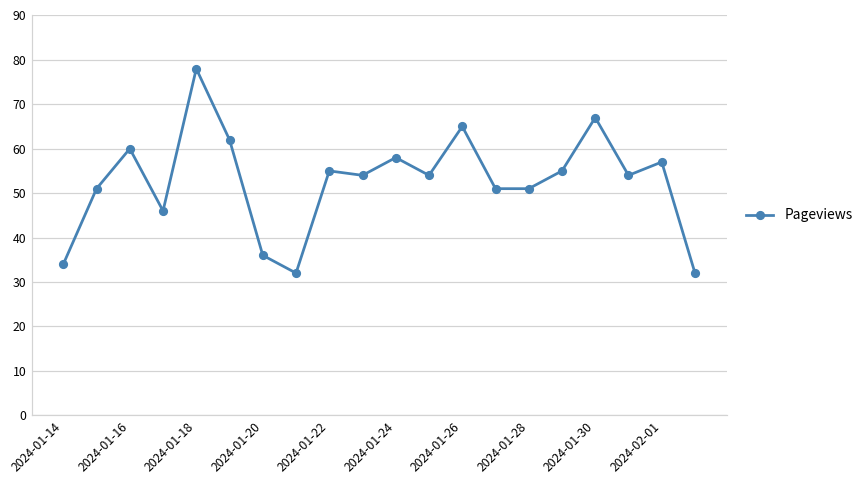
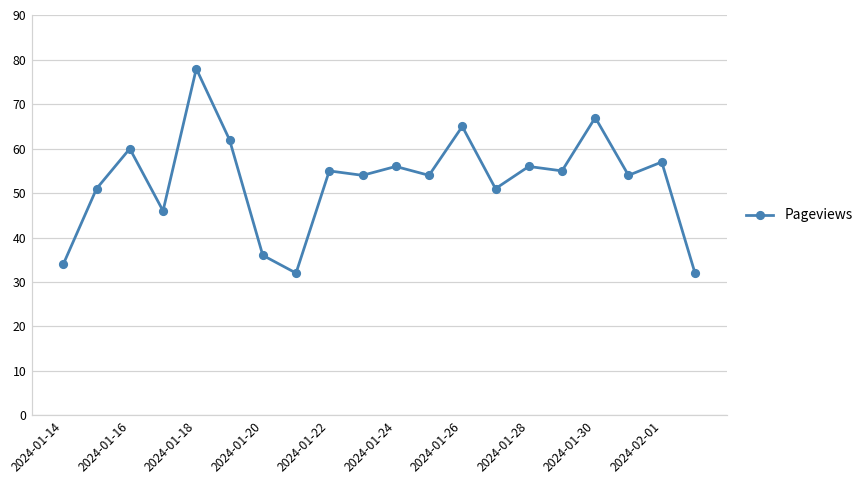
  {
    "2024-01-14": 34,
    "2024-01-16": 60,
    "2024-01-18": 78,
    "2024-01-20": 36,
    "2024-01-22": 55,
-   "2024-01-24": 58,
+   "2024-01-24": 56,
    "2024-01-26": 65,
-   "2024-01-28": 51,
+   "2024-01-28": 56,
    "2024-01-30": 67,
    "2024-02-01": 57
  }
